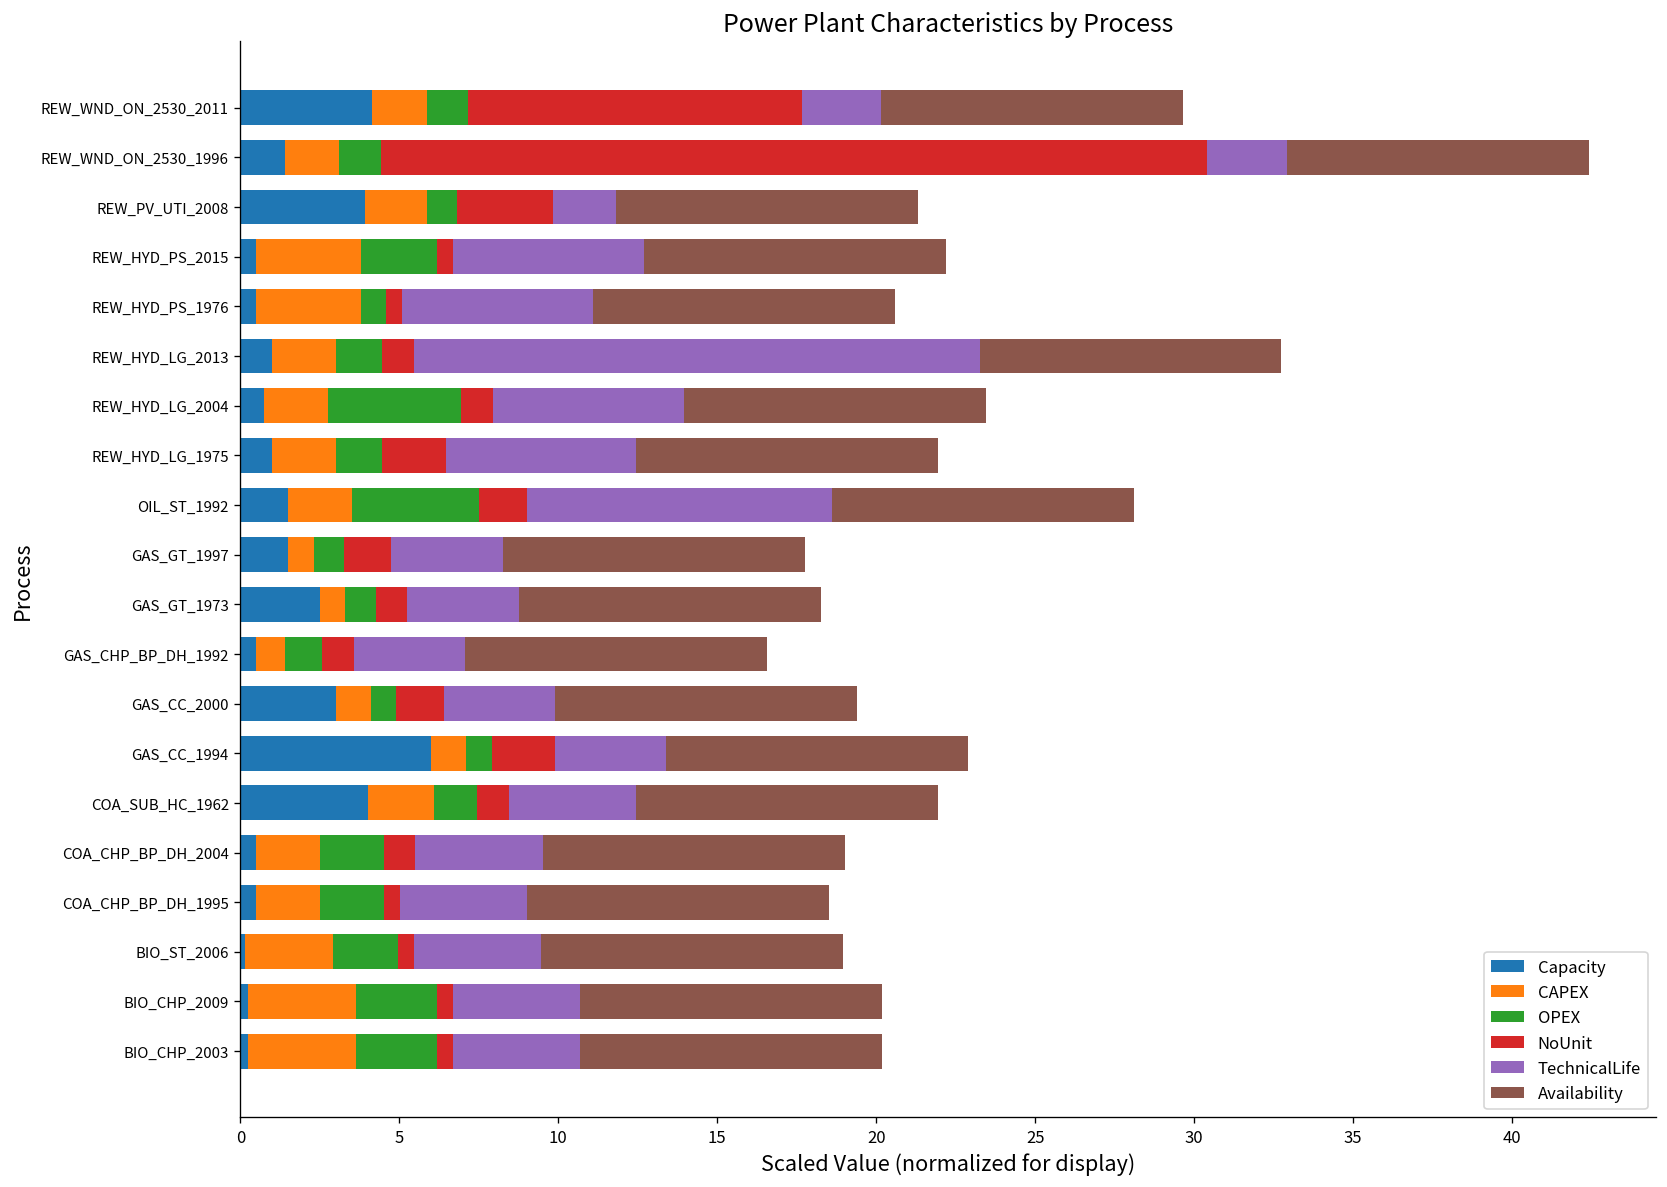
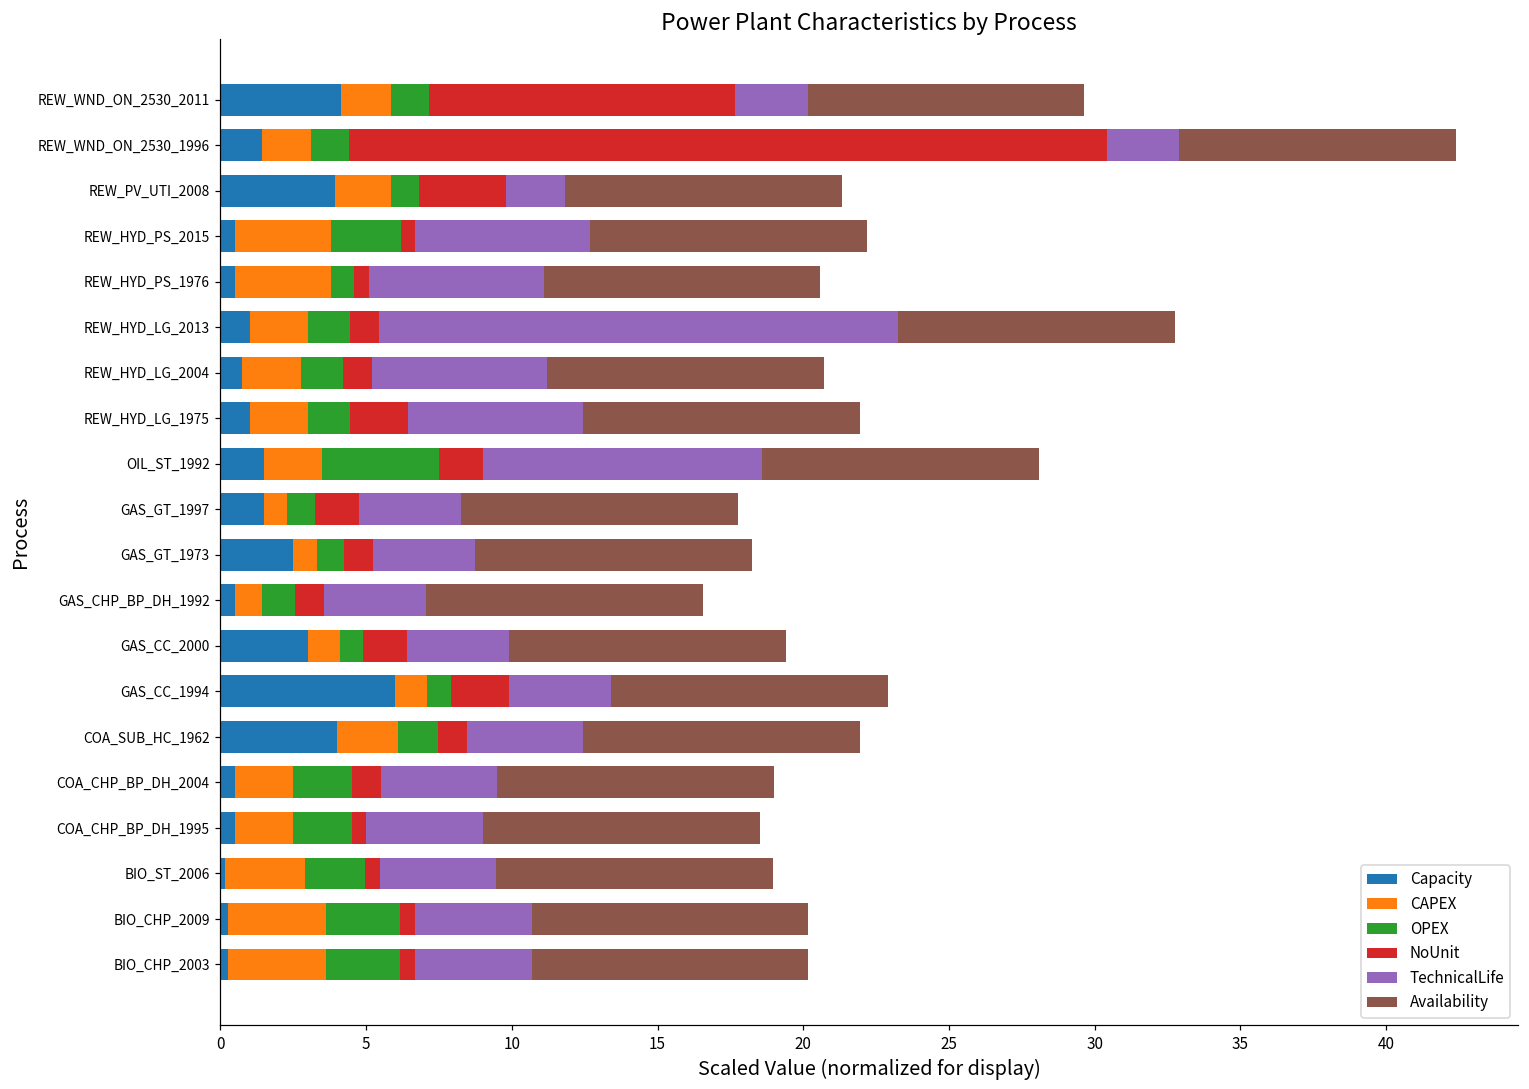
  {
    "Capacity": {
      "REW_WND_ON_2530_2011": 4.2,
      "REW_WND_ON_2530_1996": 1.4,
      "REW_PV_UTI_2008": 3.9,
      "REW_HYD_PS_2015": 0.5,
      "REW_HYD_PS_1976": 0.5,
      "REW_HYD_LG_2013": 1.0,
      "REW_HYD_LG_2004": 0.8,
      "REW_HYD_LG_1975": 1.0,
      "OIL_ST_1992": 1.5,
      "GAS_GT_1997": 1.5,
      "GAS_GT_1973": 2.5,
      "GAS_CHP_BP_DH_1992": 0.5,
      "GAS_CC_2000": 3.0,
      "GAS_CC_1994": 6.0,
      "COA_SUB_HC_1962": 4.0,
      "COA_CHP_BP_DH_2004": 0.5,
      "COA_CHP_BP_DH_1995": 0.5,
      "BIO_ST_2006": 0.2,
      "BIO_CHP_2009": 0.3,
      "BIO_CHP_2003": 0.3
    },
    "CAPEX": {
      "REW_WND_ON_2530_2011": 1.7,
      "REW_WND_ON_2530_1996": 1.7,
      "REW_PV_UTI_2008": 1.9,
      "REW_HYD_PS_2015": 3.3,
      "REW_HYD_PS_1976": 3.3,
      "REW_HYD_LG_2013": 2.0,
      "REW_HYD_LG_2004": 2.0,
      "REW_HYD_LG_1975": 2.0,
      "OIL_ST_1992": 2.0,
      "GAS_GT_1997": 0.8,
      "GAS_GT_1973": 0.8,
      "GAS_CHP_BP_DH_1992": 0.9,
      "GAS_CC_2000": 1.1,
      "GAS_CC_1994": 1.1,
      "COA_SUB_HC_1962": 2.1,
      "COA_CHP_BP_DH_2004": 2.0,
      "COA_CHP_BP_DH_1995": 2.0,
      "BIO_ST_2006": 2.8,
      "BIO_CHP_2009": 3.4,
      "BIO_CHP_2003": 3.4
    },
    "OPEX": {
      "REW_WND_ON_2530_2011": 1.3,
      "REW_WND_ON_2530_1996": 1.3,
      "REW_PV_UTI_2008": 0.9,
      "REW_HYD_PS_2015": 2.4,
      "REW_HYD_PS_1976": 0.8,
      "REW_HYD_LG_2013": 1.5,
-     "REW_HYD_LG_2004": 4.2,
+     "REW_HYD_LG_2004": 1.5,
      "REW_HYD_LG_1975": 1.5,
      "OIL_ST_1992": 4.0,
      "GAS_GT_1997": 0.9,
      "GAS_GT_1973": 0.9,
      "GAS_CHP_BP_DH_1992": 1.2,
      "GAS_CC_2000": 0.8,
      "GAS_CC_1994": 0.8,
      "COA_SUB_HC_1962": 1.4,
      "COA_CHP_BP_DH_2004": 2.0,
      "COA_CHP_BP_DH_1995": 2.0,
      "BIO_ST_2006": 2.1,
      "BIO_CHP_2009": 2.6,
      "BIO_CHP_2003": 2.6
    },
    "NoUnit": {
      "REW_WND_ON_2530_2011": 10.5,
      "REW_WND_ON_2530_1996": 26.0,
      "REW_PV_UTI_2008": 3.0,
      "REW_HYD_PS_2015": 0.5,
      "REW_HYD_PS_1976": 0.5,
      "REW_HYD_LG_2013": 1.0,
      "REW_HYD_LG_2004": 1.0,
      "REW_HYD_LG_1975": 2.0,
      "OIL_ST_1992": 1.5,
      "GAS_GT_1997": 1.5,
      "GAS_GT_1973": 1.0,
      "GAS_CHP_BP_DH_1992": 1.0,
      "GAS_CC_2000": 1.5,
      "GAS_CC_1994": 2.0,
      "COA_SUB_HC_1962": 1.0,
      "COA_CHP_BP_DH_2004": 1.0,
      "COA_CHP_BP_DH_1995": 0.5,
      "BIO_ST_2006": 0.5,
      "BIO_CHP_2009": 0.5,
      "BIO_CHP_2003": 0.5
    },
    "TechnicalLife": {
      "REW_WND_ON_2530_2011": 2.5,
      "REW_WND_ON_2530_1996": 2.5,
      "REW_PV_UTI_2008": 2.0,
      "REW_HYD_PS_2015": 6.0,
      "REW_HYD_PS_1976": 6.0,
      "REW_HYD_LG_2013": 17.8,
      "REW_HYD_LG_2004": 6.0,
      "REW_HYD_LG_1975": 6.0,
      "OIL_ST_1992": 9.6,
      "GAS_GT_1997": 3.5,
      "GAS_GT_1973": 3.5,
      "GAS_CHP_BP_DH_1992": 3.5,
      "GAS_CC_2000": 3.5,
      "GAS_CC_1994": 3.5,
      "COA_SUB_HC_1962": 4.0,
      "COA_CHP_BP_DH_2004": 4.0,
      "COA_CHP_BP_DH_1995": 4.0,
      "BIO_ST_2006": 4.0,
      "BIO_CHP_2009": 4.0,
      "BIO_CHP_2003": 4.0
    },
    "Availability": {
      "REW_WND_ON_2530_2011": 9.5,
      "REW_WND_ON_2530_1996": 9.5,
      "REW_PV_UTI_2008": 9.5,
      "REW_HYD_PS_2015": 9.5,
      "REW_HYD_PS_1976": 9.5,
      "REW_HYD_LG_2013": 9.5,
      "REW_HYD_LG_2004": 9.5,
      "REW_HYD_LG_1975": 9.5,
      "OIL_ST_1992": 9.5,
      "GAS_GT_1997": 9.5,
      "GAS_GT_1973": 9.5,
      "GAS_CHP_BP_DH_1992": 9.5,
      "GAS_CC_2000": 9.5,
      "GAS_CC_1994": 9.5,
      "COA_SUB_HC_1962": 9.5,
      "COA_CHP_BP_DH_2004": 9.5,
      "COA_CHP_BP_DH_1995": 9.5,
      "BIO_ST_2006": 9.5,
      "BIO_CHP_2009": 9.5,
      "BIO_CHP_2003": 9.5
    }
  }
